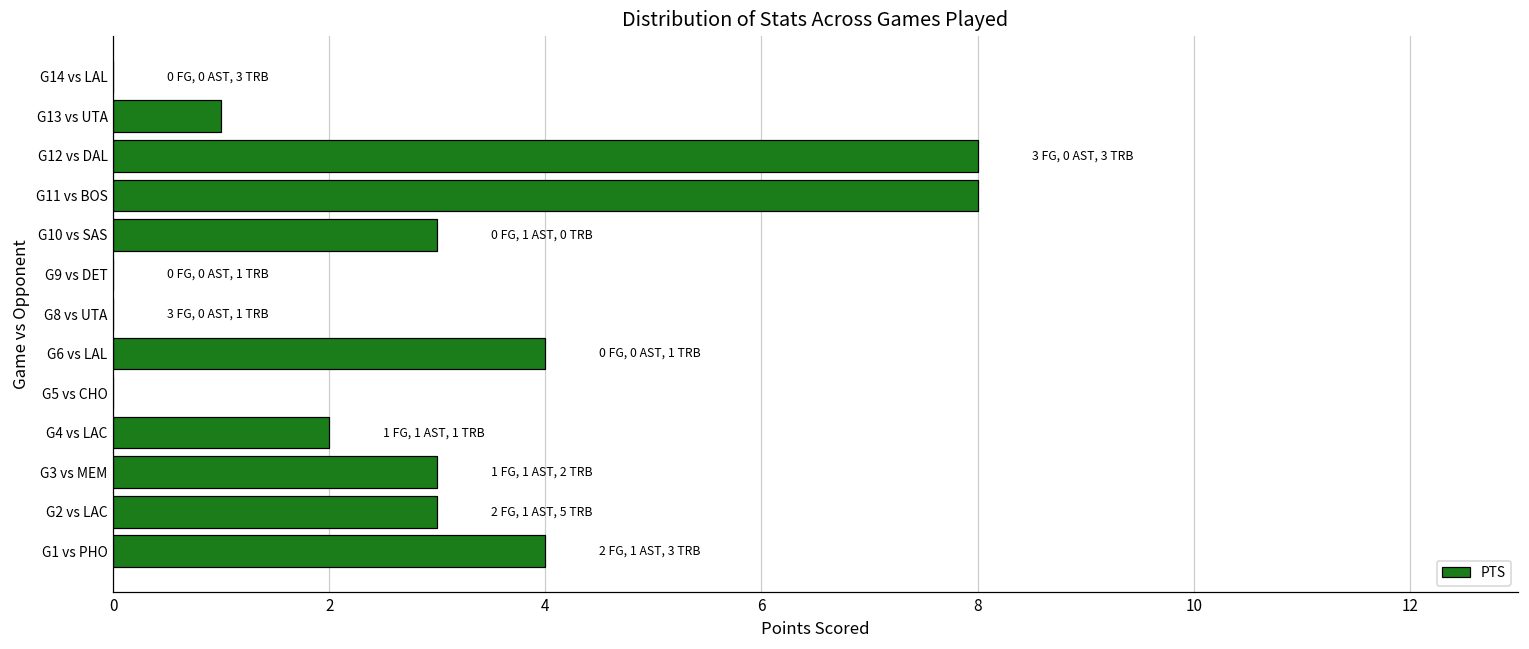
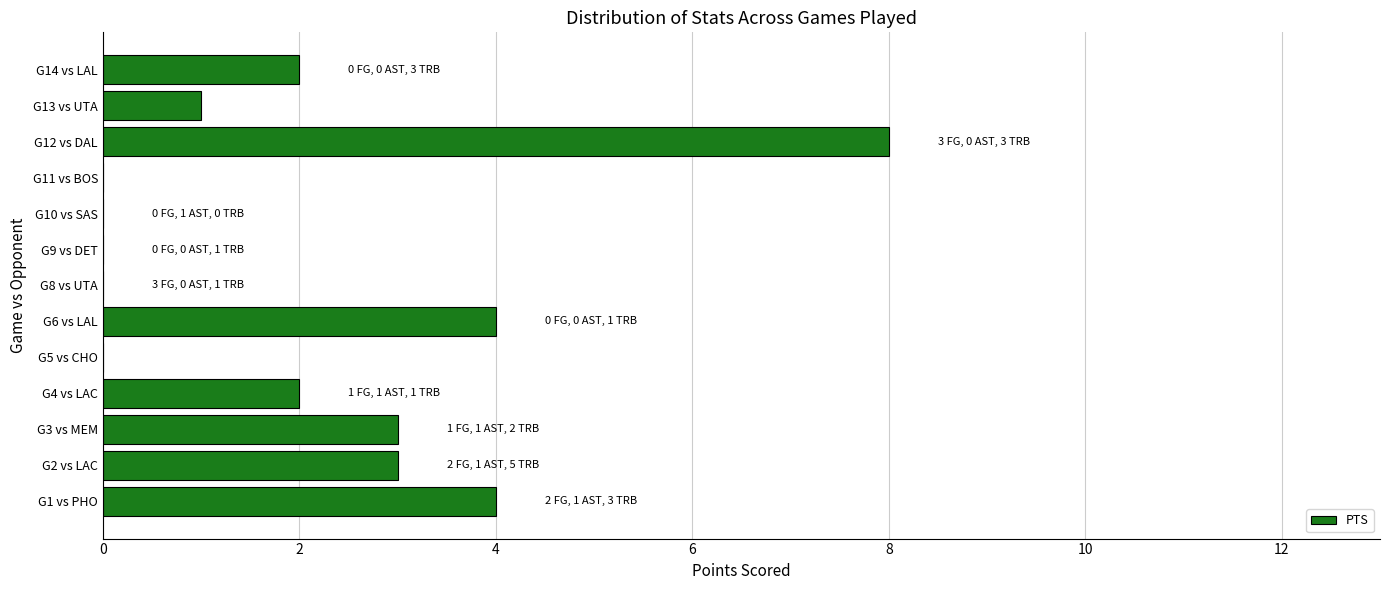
  {
-   "G14 vs LAL": 0,
+   "G14 vs LAL": 2,
    "G13 vs UTA": 1,
    "G12 vs DAL": 8,
-   "G11 vs BOS": 8,
-   "G10 vs SAS": 3,
+   "G11 vs BOS": 0,
+   "G10 vs SAS": 0,
    "G9 vs DET": 0,
    "G8 vs UTA": 0,
    "G6 vs LAL": 4,
    "G5 vs CHO": 0,
    "G4 vs LAC": 2,
    "G3 vs MEM": 3,
    "G2 vs LAC": 3,
    "G1 vs PHO": 4
  }
